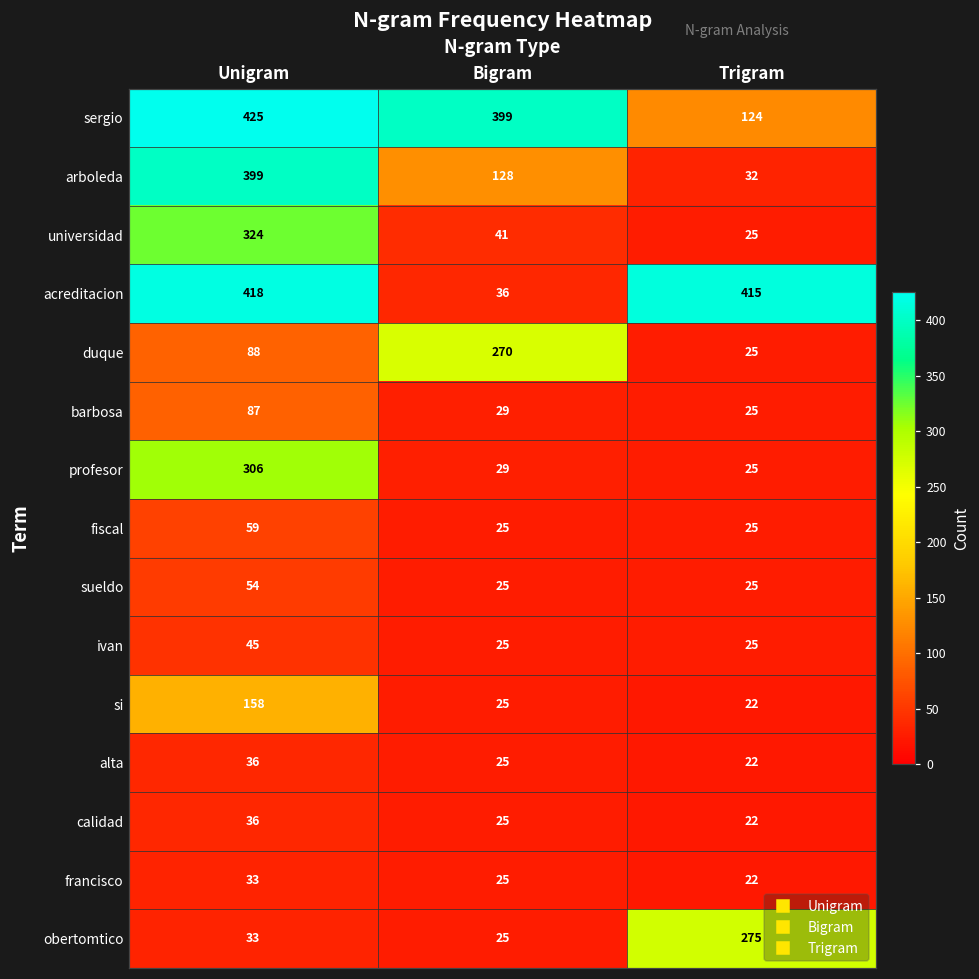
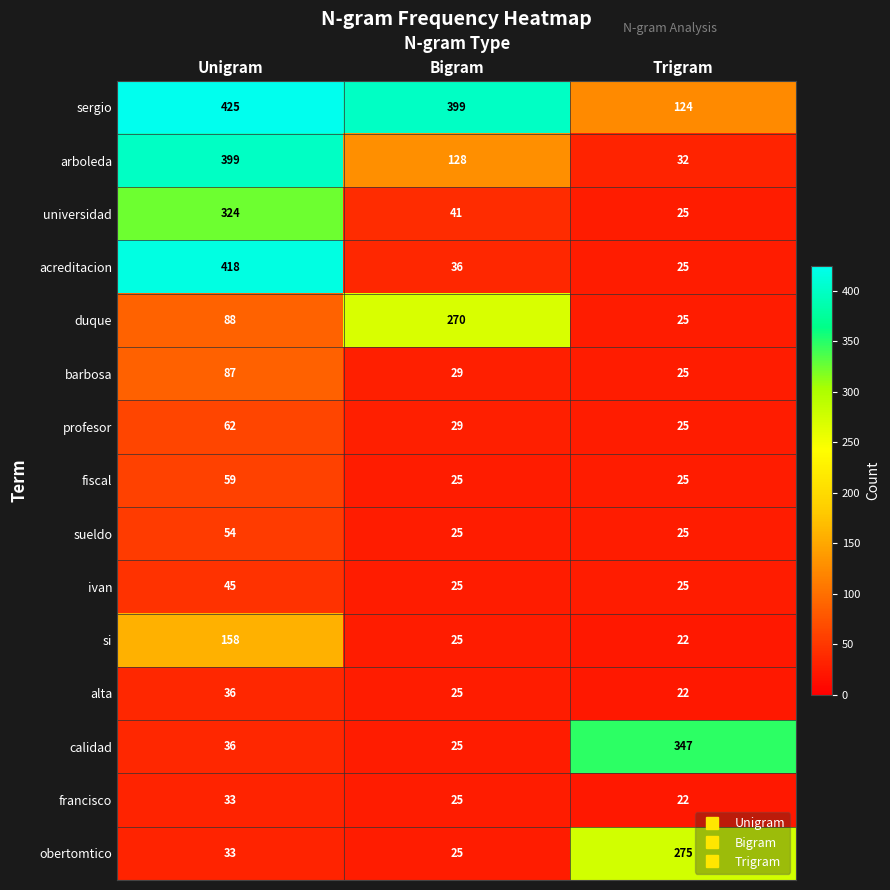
  {
    "sergio": {
      "Unigram": 425,
      "Bigram": 399,
      "Trigram": 124
    },
    "arboleda": {
      "Unigram": 399,
      "Bigram": 128,
      "Trigram": 32
    },
    "universidad": {
      "Unigram": 324,
      "Bigram": 41,
      "Trigram": 25
    },
    "acreditacion": {
      "Unigram": 418,
      "Bigram": 36,
-     "Trigram": 415
+     "Trigram": 25
    },
    "duque": {
      "Unigram": 88,
      "Bigram": 270,
      "Trigram": 25
    },
    "barbosa": {
      "Unigram": 87,
      "Bigram": 29,
      "Trigram": 25
    },
    "profesor": {
-     "Unigram": 306,
+     "Unigram": 62,
      "Bigram": 29,
      "Trigram": 25
    },
    "fiscal": {
      "Unigram": 59,
      "Bigram": 25,
      "Trigram": 25
    },
    "sueldo": {
      "Unigram": 54,
      "Bigram": 25,
      "Trigram": 25
    },
    "ivan": {
      "Unigram": 45,
      "Bigram": 25,
      "Trigram": 25
    },
    "si": {
      "Unigram": 158,
      "Bigram": 25,
      "Trigram": 22
    },
    "alta": {
      "Unigram": 36,
      "Bigram": 25,
      "Trigram": 22
    },
    "calidad": {
      "Unigram": 36,
      "Bigram": 25,
-     "Trigram": 22
+     "Trigram": 347
    },
    "francisco": {
      "Unigram": 33,
      "Bigram": 25,
      "Trigram": 22
    },
    "obertomtico": {
      "Unigram": 33,
      "Bigram": 25,
      "Trigram": 275
    }
  }
